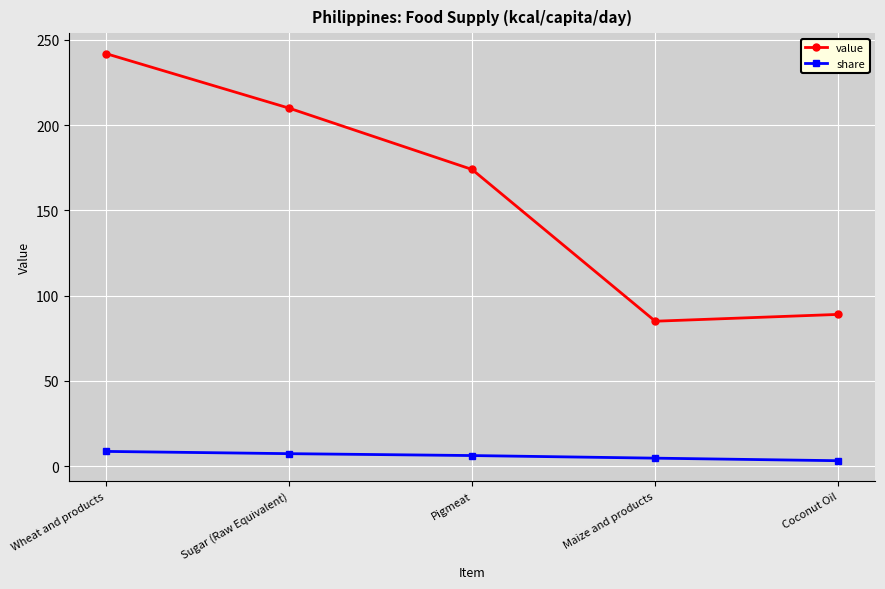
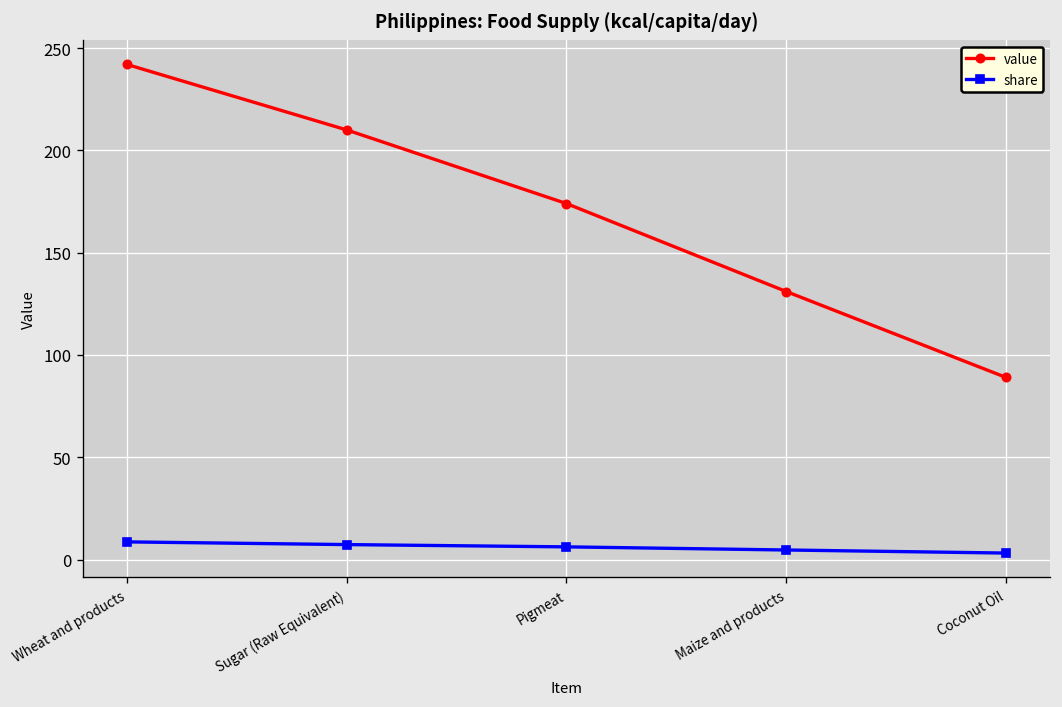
  {
    "value": {
      "Wheat and products": 242,
      "Sugar (Raw Equivalent)": 210,
      "Pigmeat": 174,
-     "Maize and products": 85,
+     "Maize and products": 131,
      "Coconut Oil": 89
    },
    "share": {
      "Wheat and products": 9,
      "Sugar (Raw Equivalent)": 7,
      "Pigmeat": 6,
      "Maize and products": 5,
      "Coconut Oil": 3
    }
  }
